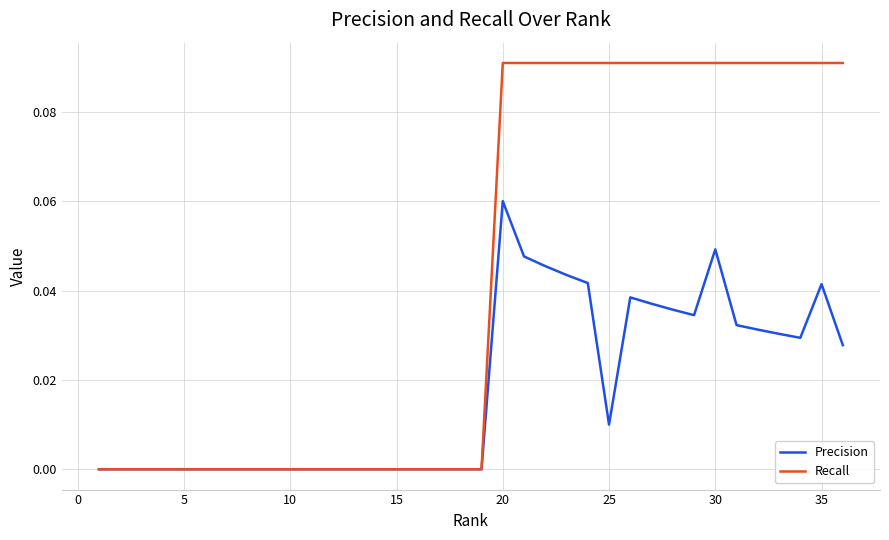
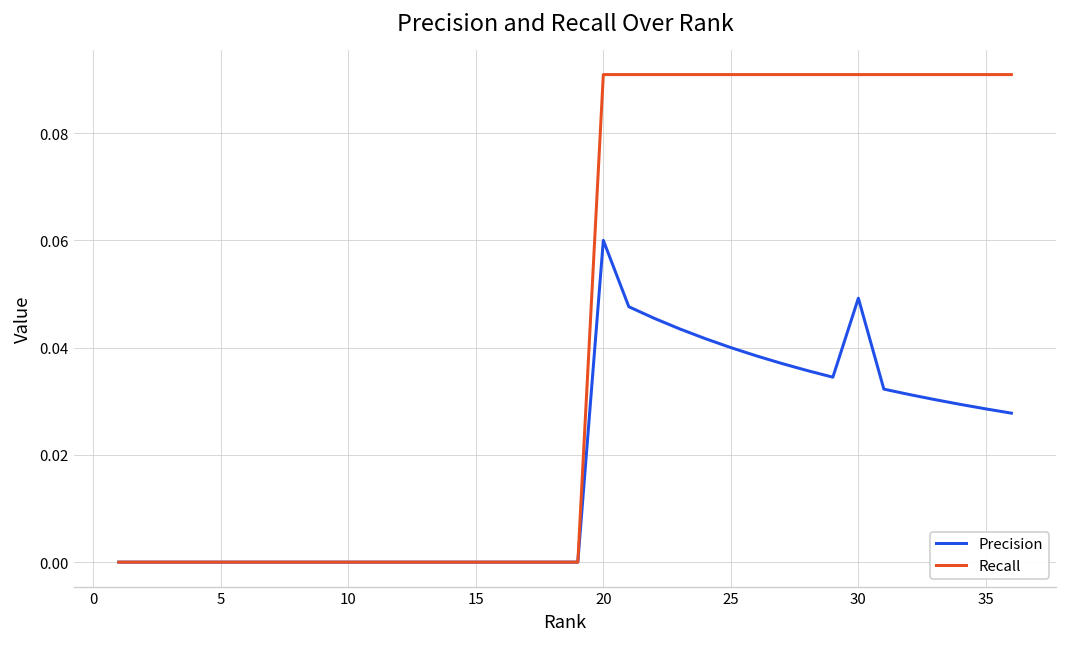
  {
    "Precision": {
      "20": 0.060,
-     "25": 0.01,
+     "25": 0.04,
      "30": 0.049,
-     "35": 0.041
+     "35": 0.029
    },
    "Recall": {
      "20": 0.091,
      "25": 0.091,
      "30": 0.091,
      "35": 0.091
    }
  }
